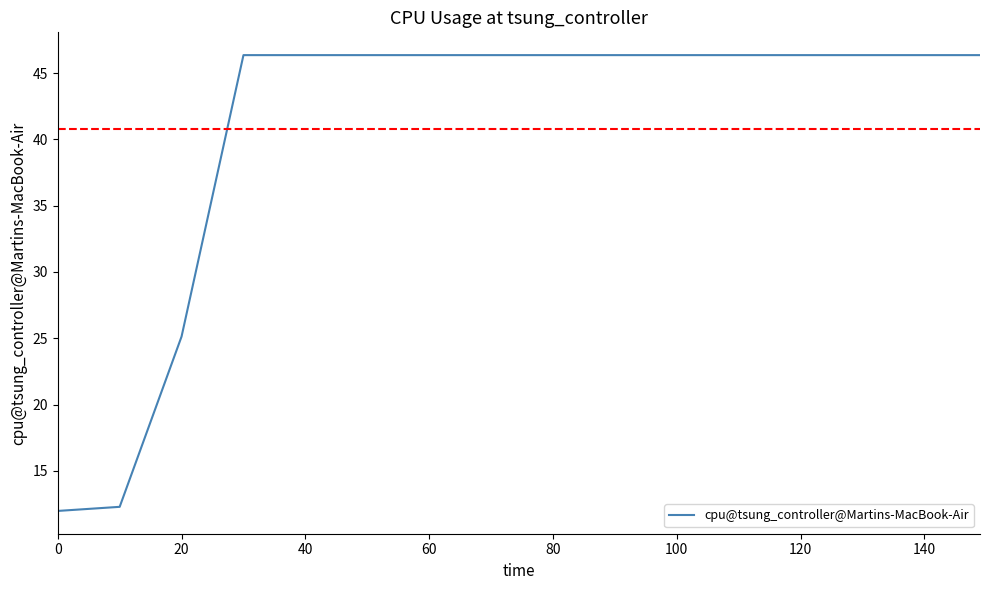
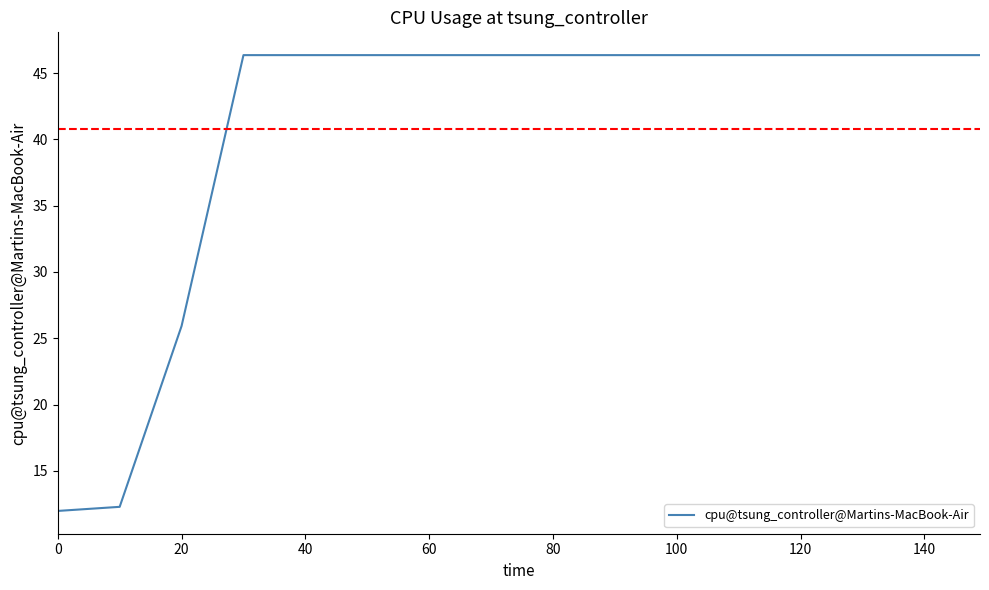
  {
    "0": 12.0,
-   "20": 25.1,
+   "20": 25.9,
    "40": 46.4,
    "60": 46.4,
    "80": 46.4,
    "100": 46.4,
    "120": 46.4,
    "140": 46.4
  }
